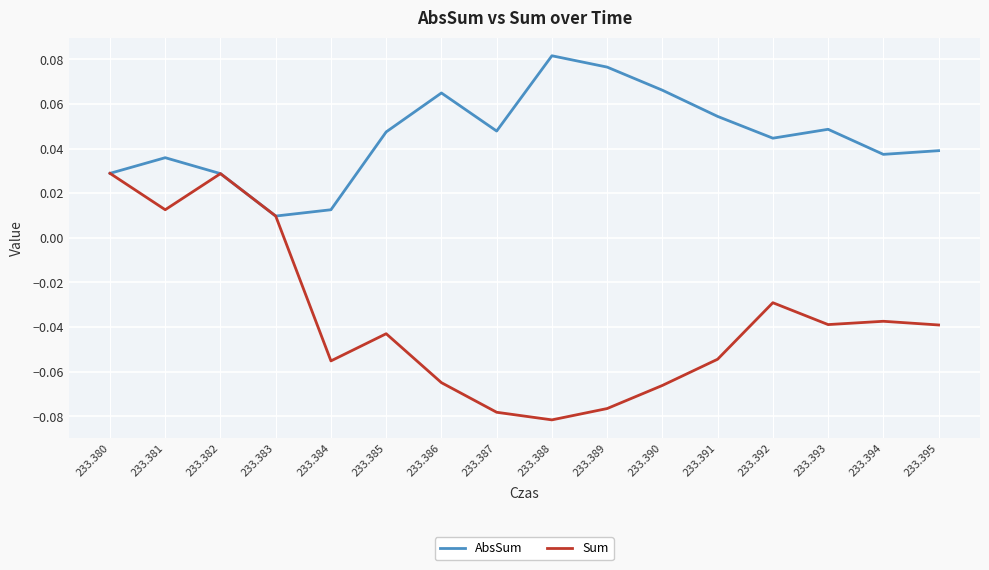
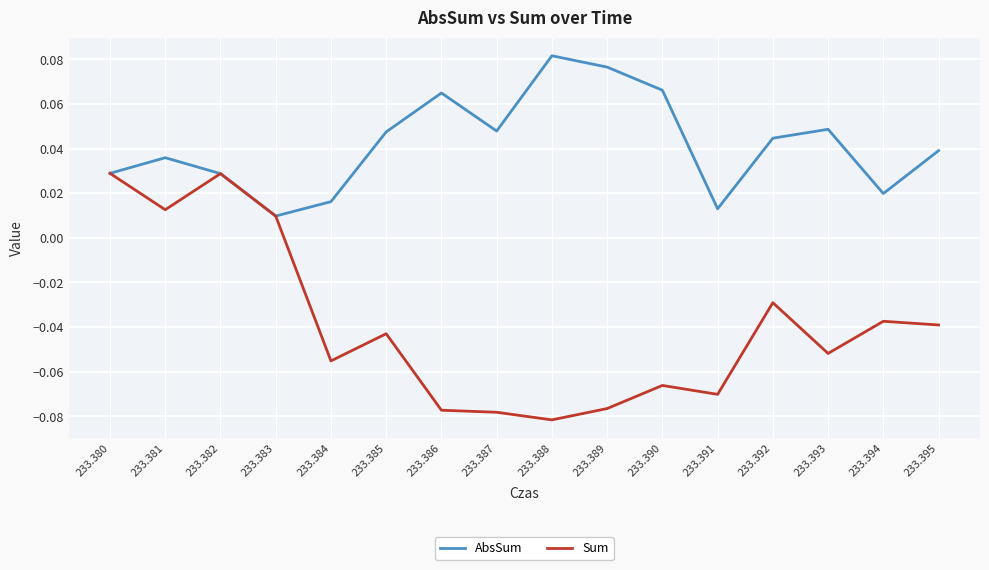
  {
    "AbsSum": {
      "233.381": 0.036,
-     "233.384": 0.013,
+     "233.384": 0.016,
      "233.385": 0.047,
      "233.386": 0.065,
      "233.387": 0.048,
      "233.388": 0.082,
      "233.389": 0.076,
      "233.390": 0.066,
-     "233.391": 0.054,
+     "233.391": 0.013,
      "233.392": 0.045,
      "233.393": 0.049,
-     "233.394": 0.037,
+     "233.394": 0.020,
      "233.395": 0.039
    },
    "Sum": {
      "233.381": 0.013,
      "233.384": -0.055,
      "233.385": -0.043,
-     "233.386": -0.065,
+     "233.386": -0.077,
      "233.387": -0.078,
      "233.388": -0.082,
      "233.389": -0.076,
      "233.390": -0.066,
-     "233.391": -0.054,
+     "233.391": -0.070,
      "233.392": -0.029,
-     "233.393": -0.039,
+     "233.393": -0.052,
      "233.394": -0.037,
      "233.395": -0.039
    }
  }
